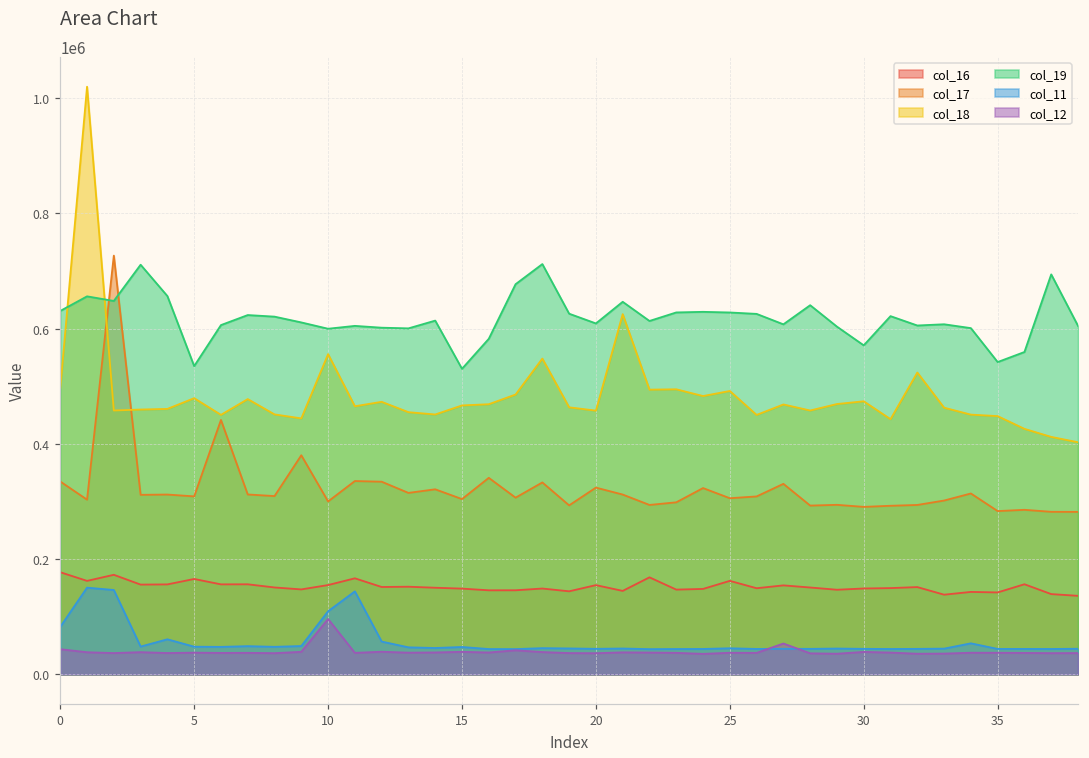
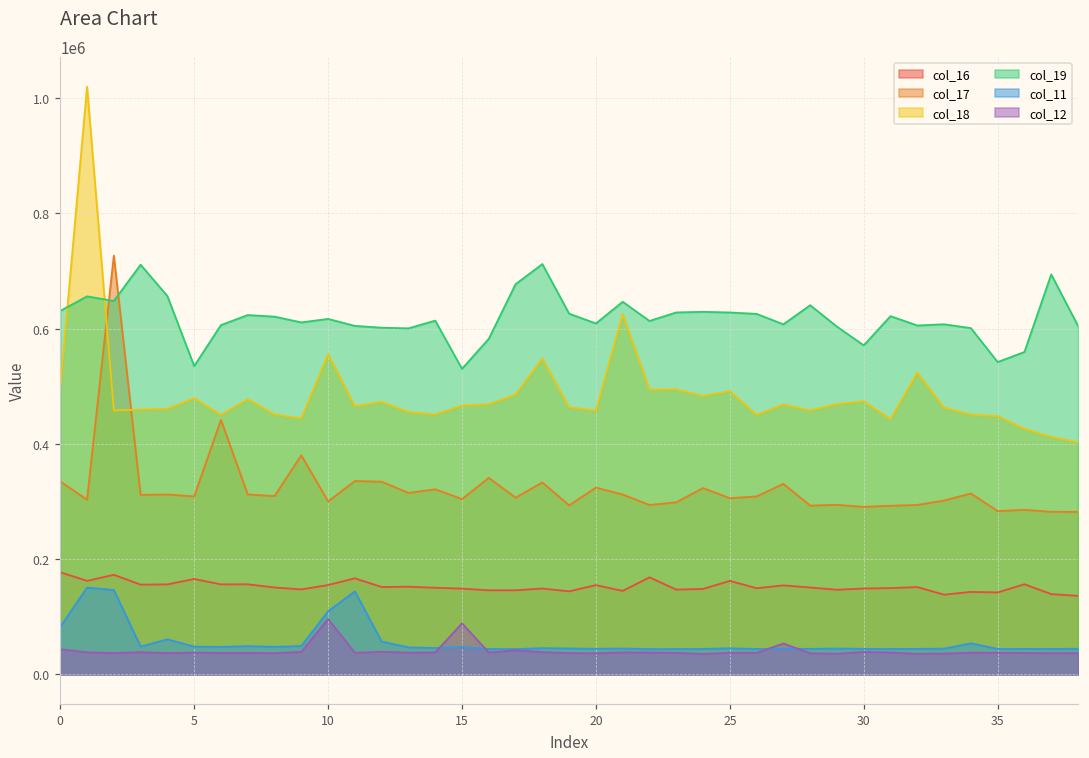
  {
    "col_19": {
      "0": 630000,
      "5": 530000,
-     "10": 600000,
+     "10": 620000,
      "15": 530000,
      "20": 610000,
      "25": 630000,
      "30": 570000,
      "35": 540000
    },
    "col_11": {
      "0": 80000,
      "5": 50000,
      "10": 110000,
      "15": 50000,
      "20": 40000,
      "25": 50000,
      "30": 40000,
      "35": 40000
    },
    "col_12": {
      "0": 40000,
      "5": 40000,
      "10": 100000,
-     "15": 40000,
+     "15": 90000,
      "20": 40000,
      "25": 40000,
      "30": 40000,
      "35": 40000
    }
  }
